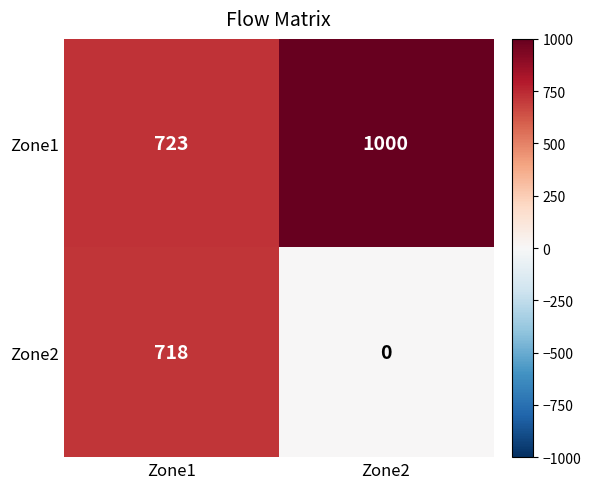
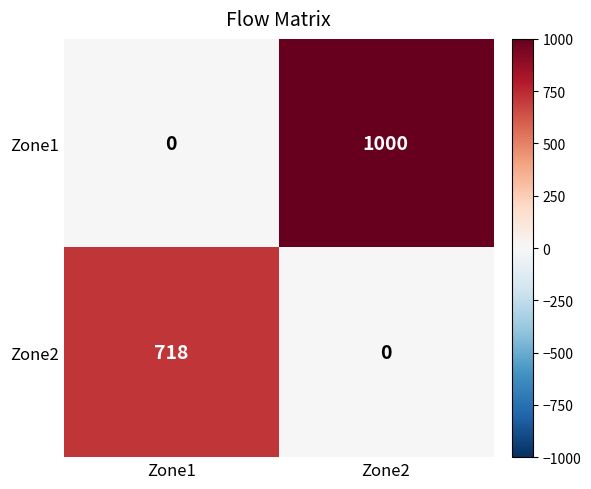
  {
    "Zone1": {
-     "Zone1": 723,
+     "Zone1": 0,
      "Zone2": 1000
    },
    "Zone2": {
      "Zone1": 718,
      "Zone2": 0
    }
  }
